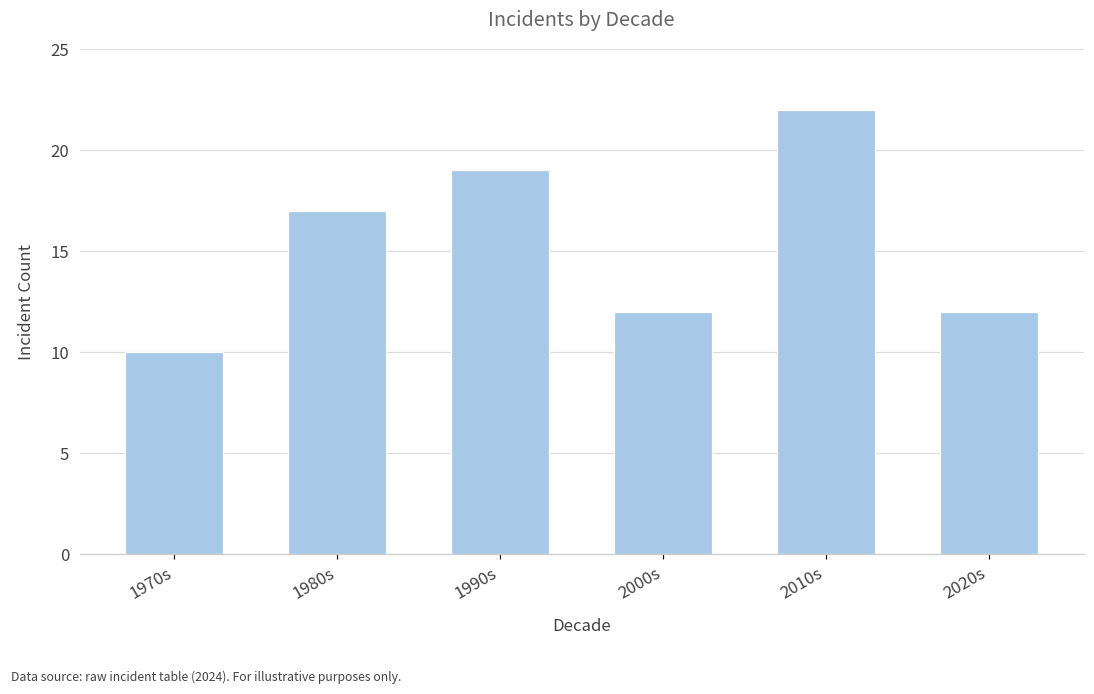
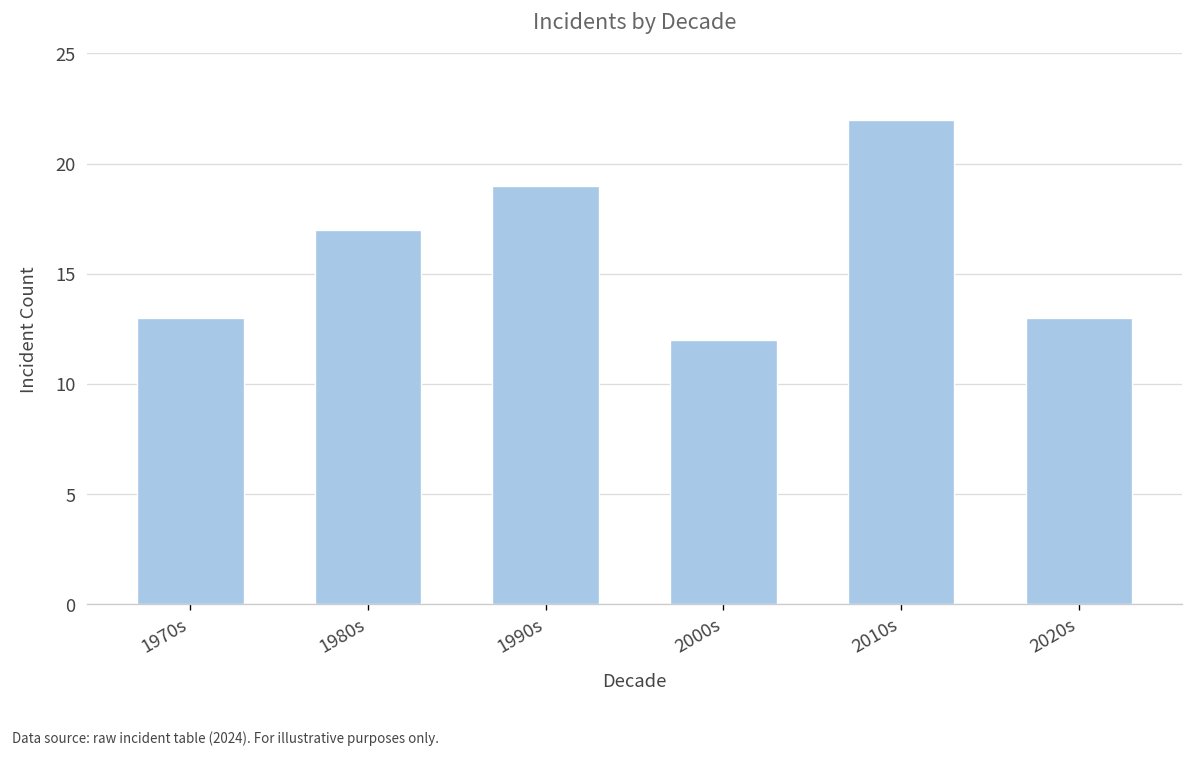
  {
-   "1970s": 10,
+   "1970s": 13,
    "1980s": 17,
    "1990s": 19,
    "2000s": 12,
    "2010s": 22,
-   "2020s": 12
+   "2020s": 13
  }
